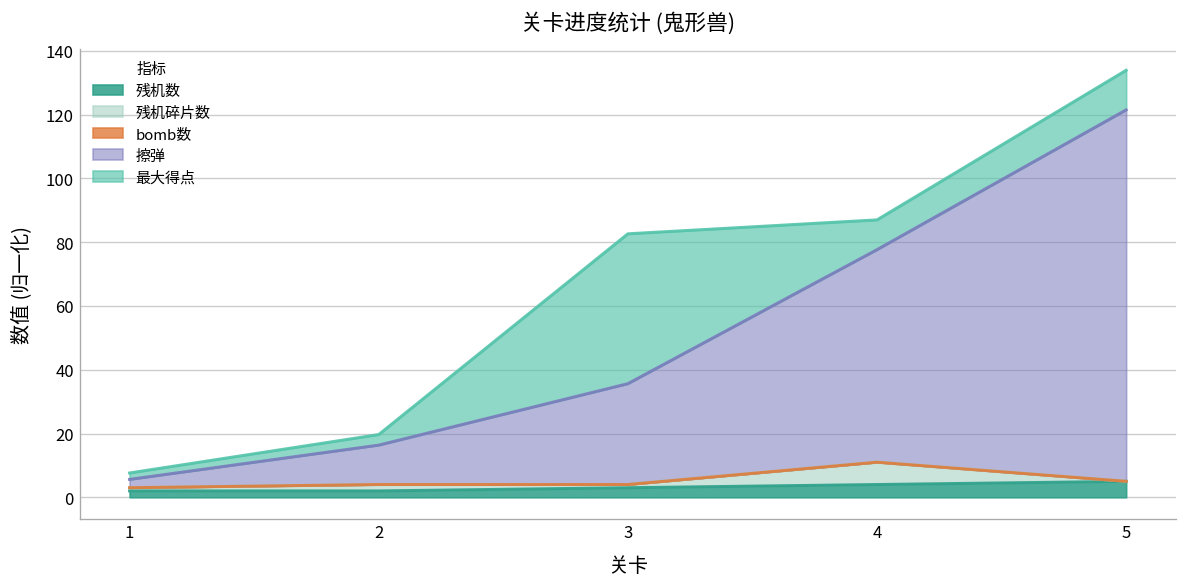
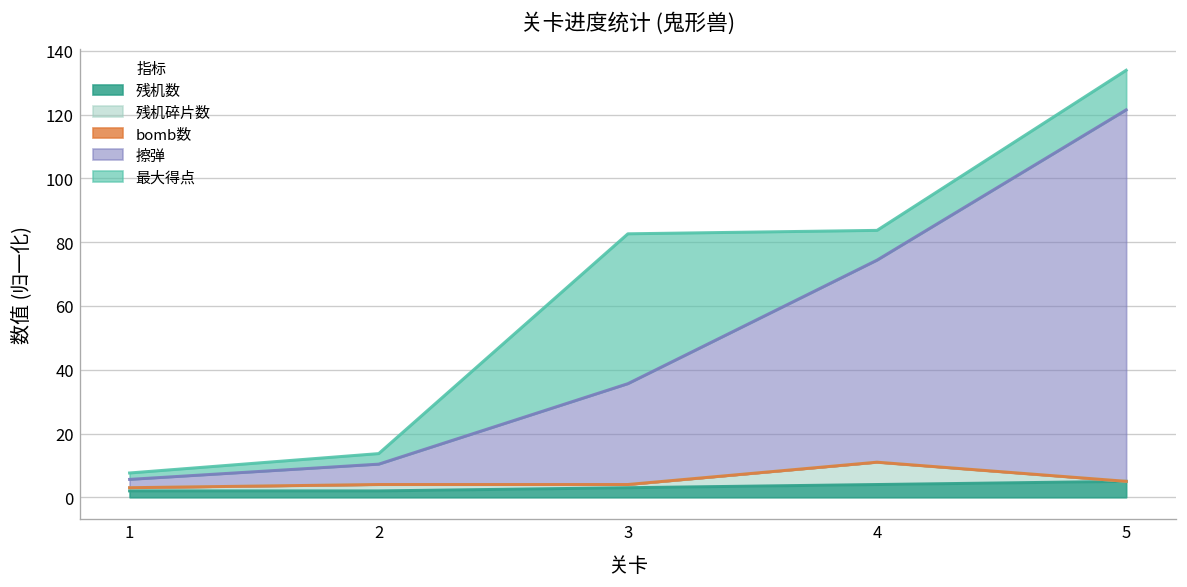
  {
    "残机数": {
      "1": 2,
      "2": 2,
      "3": 3,
      "4": 4
    },
    "擦弹": {
      "1": 3,
-     "2": 12,
+     "2": 6,
      "3": 32,
-     "4": 67,
+     "4": 63,
      "5": 117
    },
    "最大得点": {
      "1": 2,
      "2": 3,
      "3": 47,
      "4": 9,
      "5": 12
    }
  }
